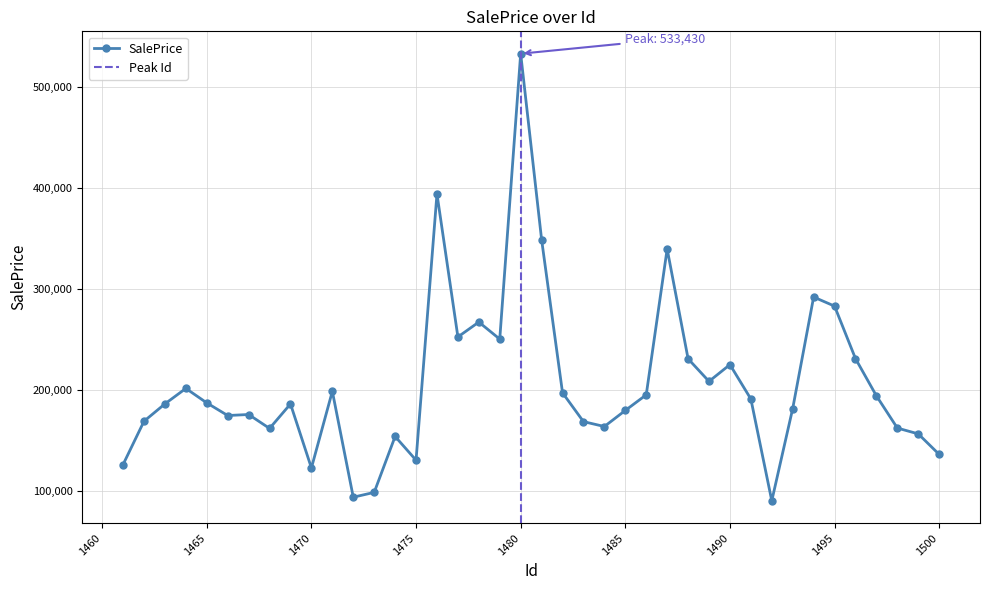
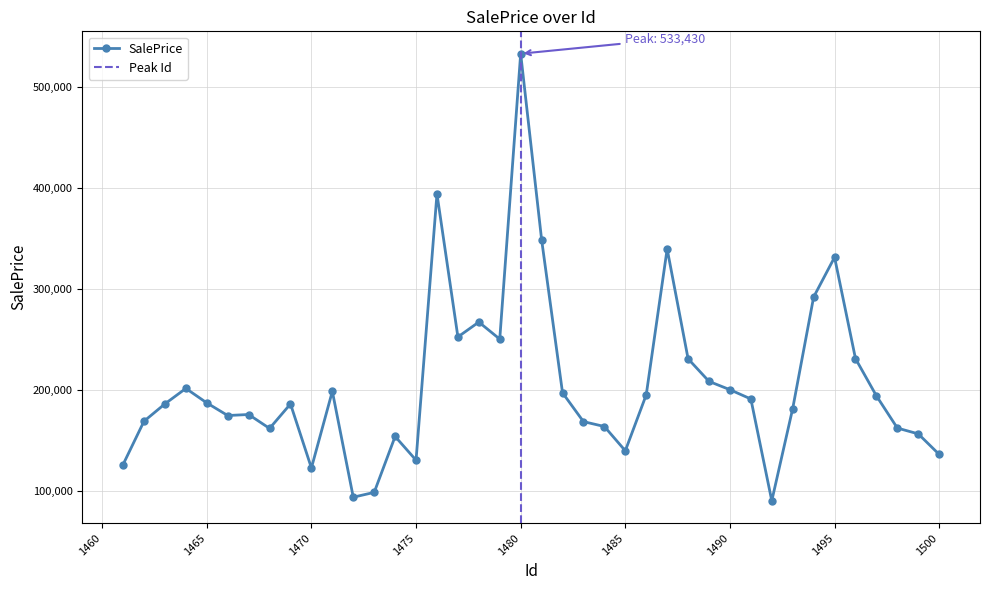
  {
    "1465": "188,000",
    "1470": "123,000",
    "1475": "131,000",
-   "1485": "180,000",
-   "1490": "226,000",
-   "1495": "283,000",
+   "1485": "140,000",
+   "1490": "201,000",
+   "1495": "332,000",
    "1500": "137,000"
  }
